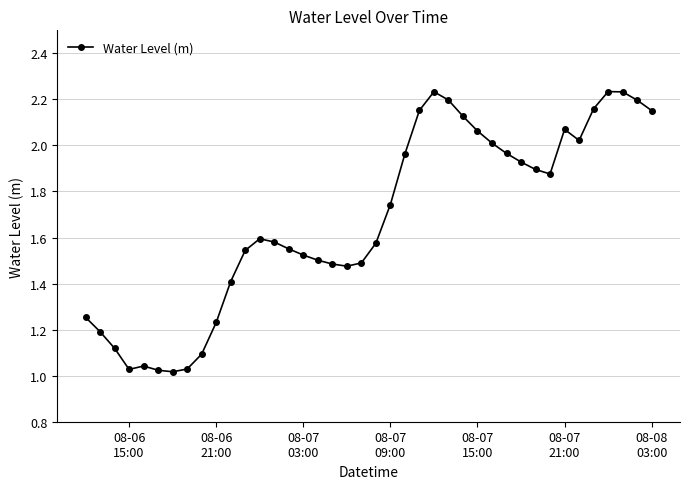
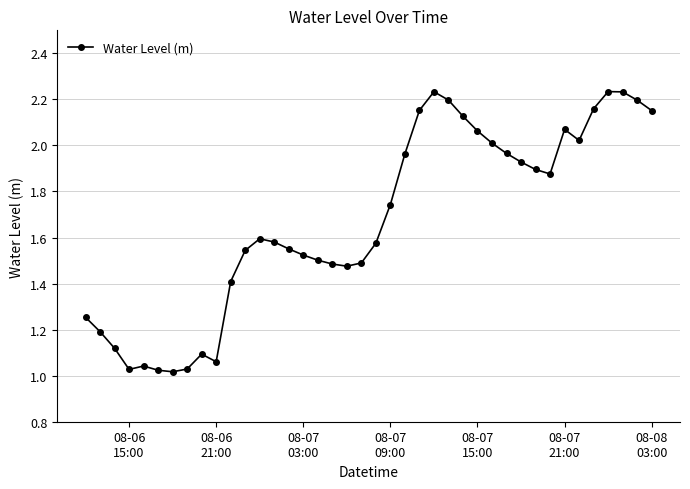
  {
    "08-06 15:00": 1.03,
-   "08-06 21:00": 1.23,
+   "08-06 21:00": 1.06,
    "08-07 03:00": 1.52,
    "08-07 09:00": 1.74,
    "08-07 15:00": 2.06,
    "08-07 21:00": 2.07,
    "08-08 03:00": 2.15
  }
